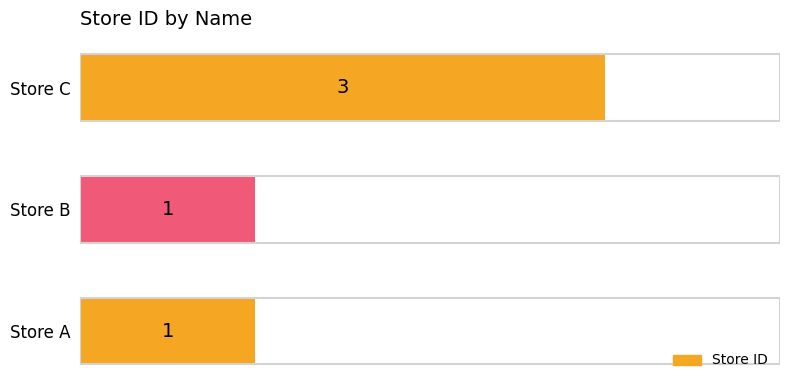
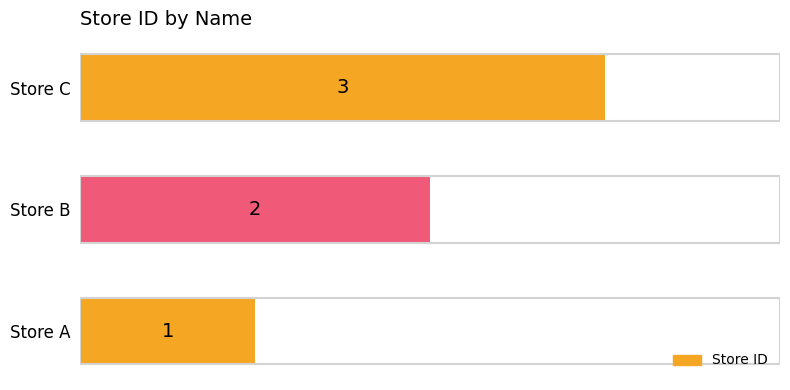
  {
    "Store C": 3,
-   "Store B": 1,
+   "Store B": 2,
    "Store A": 1
  }
